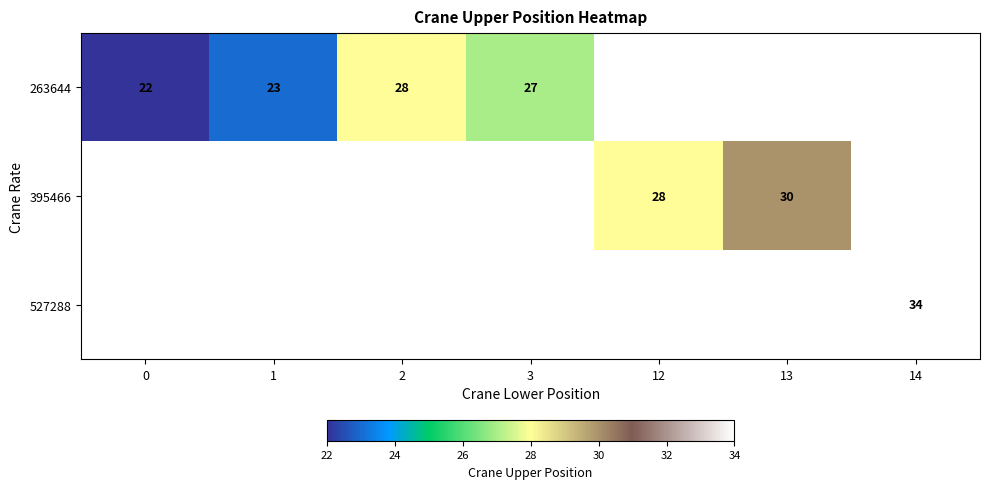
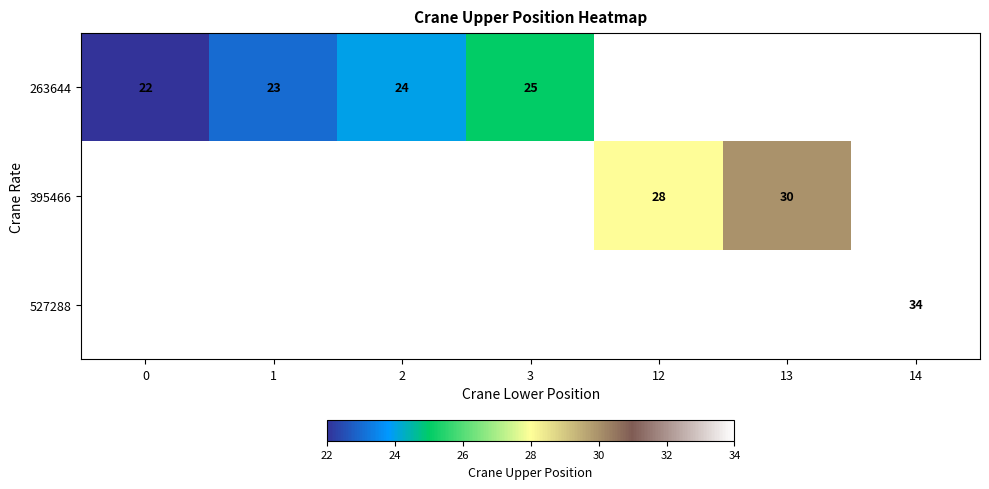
  {
    "263644": {
      "0": 22,
      "1": 23,
-     "2": 28,
-     "3": 27
+     "2": 24,
+     "3": 25
    },
    "395466": {
      "12": 28,
      "13": 30
    },
    "527288": {
      "14": 34
    }
  }
